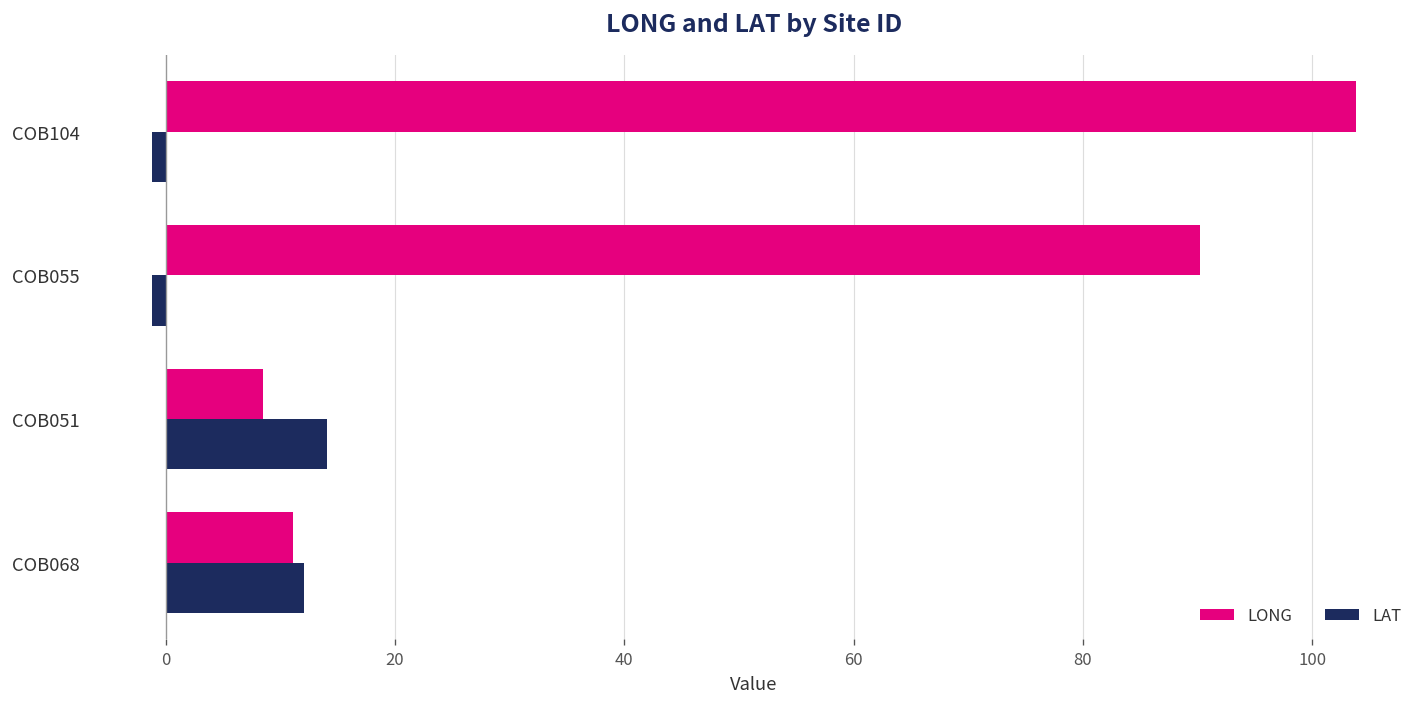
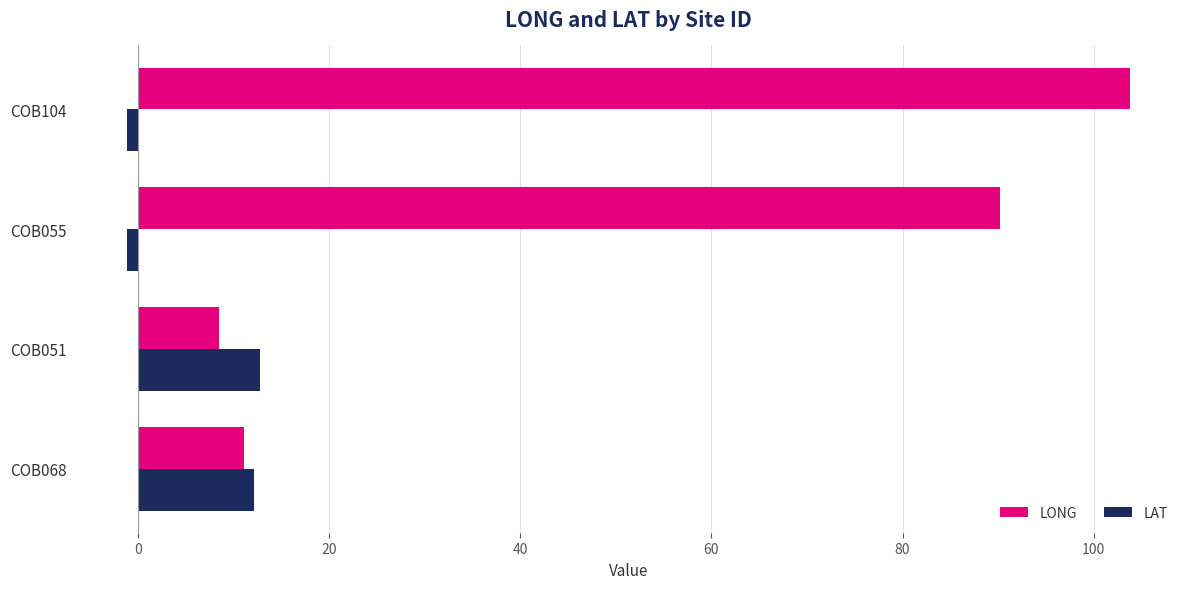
  {
    "LONG": {
      "COB104": 104,
      "COB055": 90,
      "COB051": 9,
      "COB068": 11
    },
    "LAT": {
      "COB104": -1,
      "COB055": -1,
-     "COB051": 14,
+     "COB051": 13,
      "COB068": 12
    }
  }
